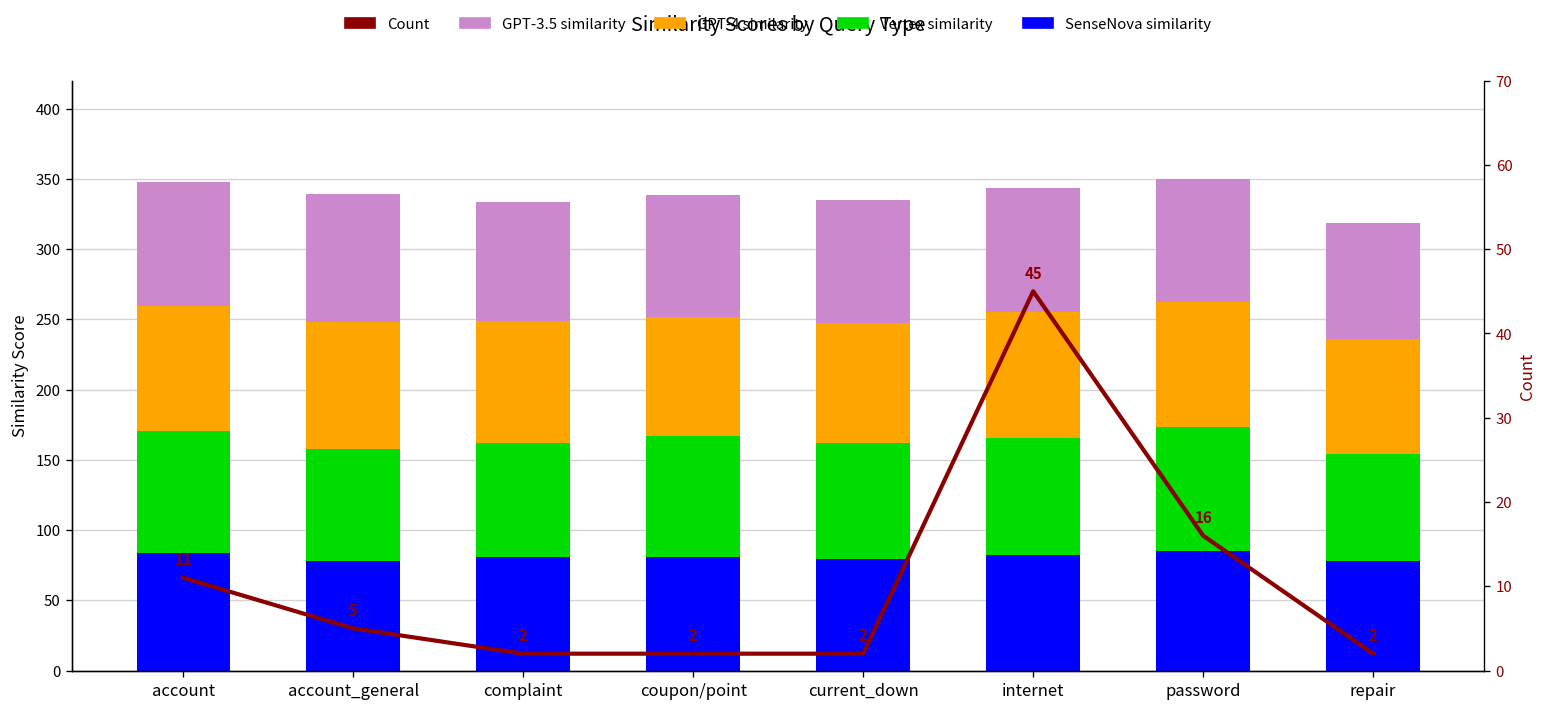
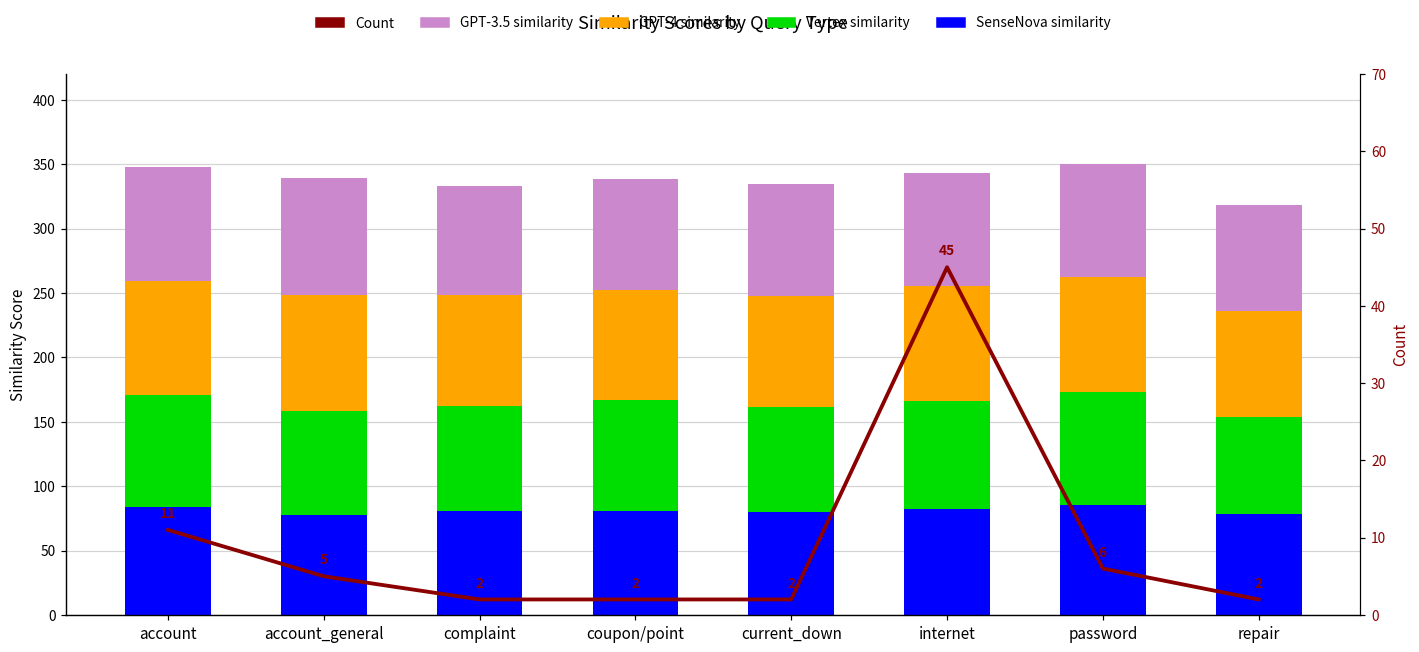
  {
    "Count": {
      "account": 11,
      "account_general": 5,
      "complaint": 2,
      "coupon/point": 2,
      "current_down": 2,
      "internet": 45,
-     "password": 16,
+     "password": 6,
      "repair": 2
    }
  }
